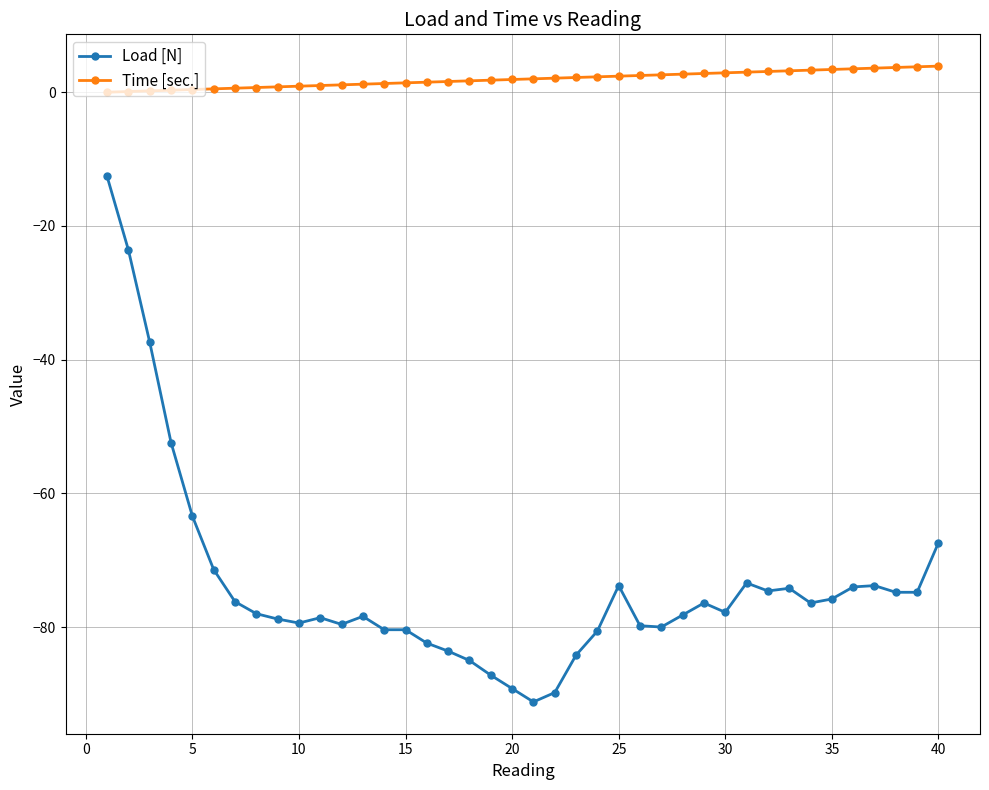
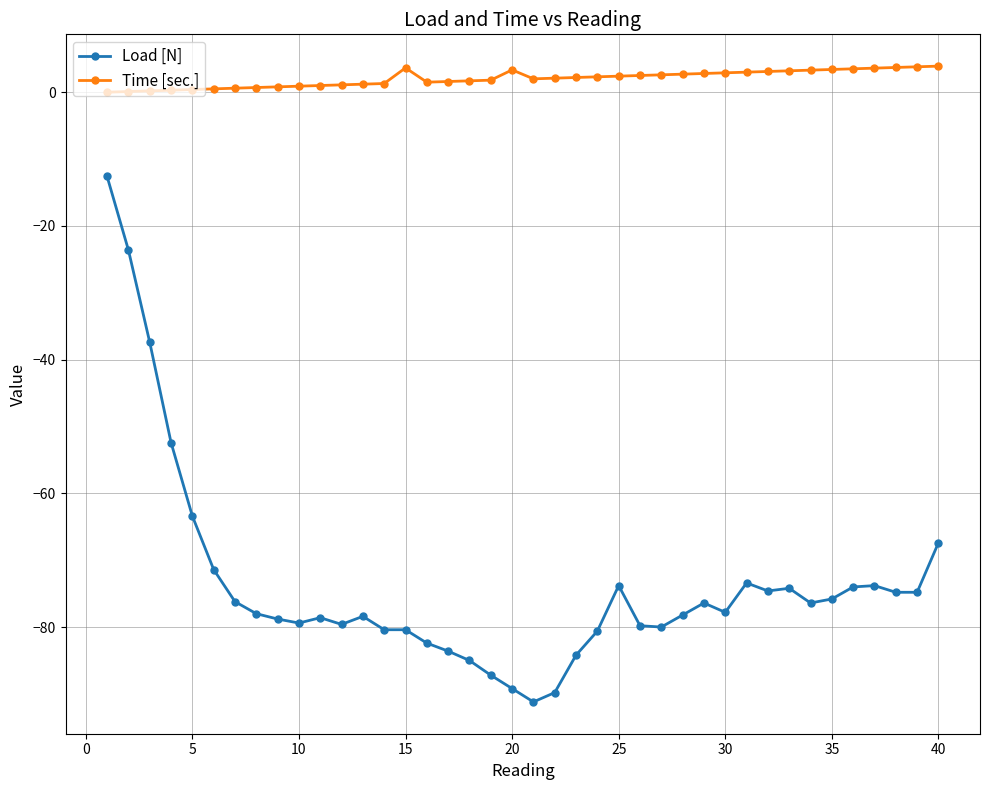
  {
    "Load [N]": {
      "5": -63,
      "10": -79,
      "15": -80,
      "20": -89,
      "25": -74,
      "30": -78,
      "35": -76,
      "40": -67
    },
    "Time [sec.]": {
      "10": 1,
-     "15": 1,
-     "20": 2,
+     "15": 4,
+     "20": 3,
      "25": 2,
      "30": 3,
      "35": 3,
      "40": 4
    }
  }
